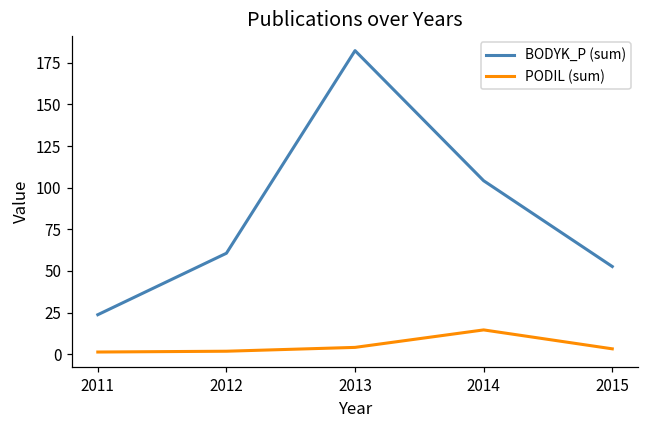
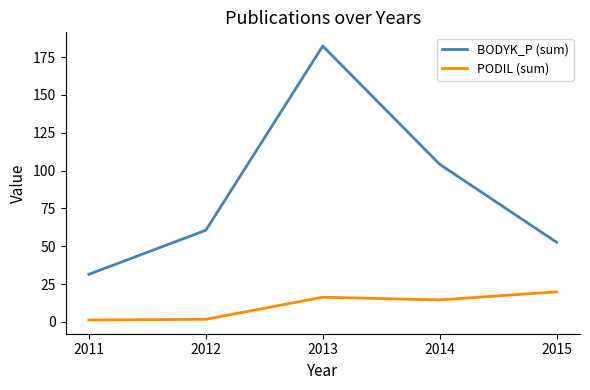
  {
    "BODYK_P (sum)": {
-     "2011": 24,
+     "2011": 31,
      "2012": 61,
      "2013": 182,
      "2014": 104,
      "2015": 53
    },
    "PODIL (sum)": {
      "2011": 1,
      "2012": 2,
-     "2013": 4,
+     "2013": 16,
      "2014": 15,
-     "2015": 3
+     "2015": 20
    }
  }
